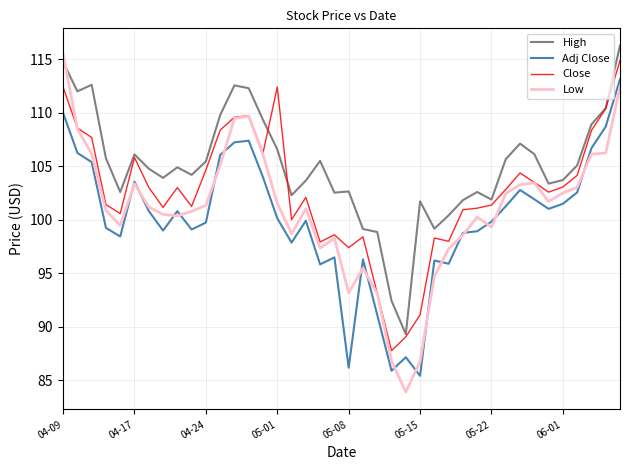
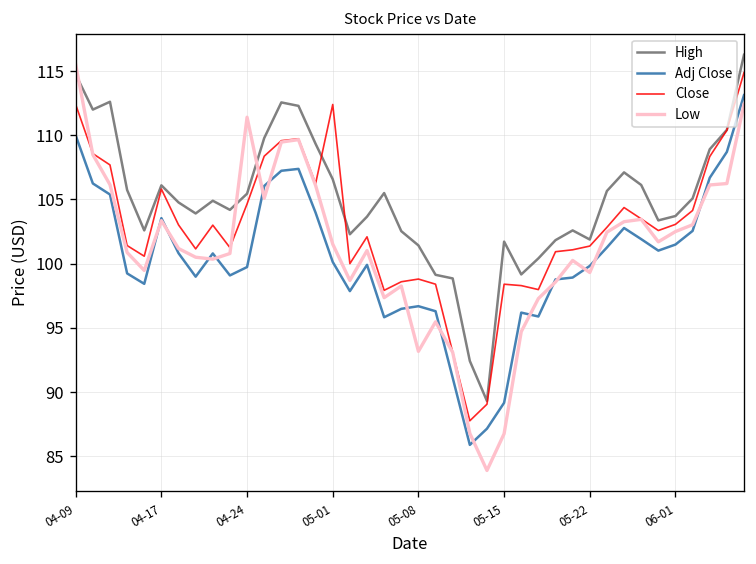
  {
    "High": {
      "04-09": 114.7,
      "04-17": 106.1,
      "04-24": 105.4,
      "05-01": 106.6,
-     "05-08": 102.6,
+     "05-08": 101.4,
      "05-15": 101.7,
      "05-22": 101.9,
      "06-01": 103.7
    },
    "Adj Close": {
      "04-09": 110.0,
      "04-24": 99.7,
      "05-01": 100.1,
-     "05-08": 86.2,
-     "05-15": 85.4,
+     "05-08": 96.7,
+     "05-15": 89.2,
      "05-22": 99.8,
      "06-01": 101.5
    },
    "Close": {
      "04-09": 112.4,
      "04-17": 105.8,
      "04-24": 104.7,
      "05-01": 112.4,
-     "05-08": 97.4,
-     "05-15": 91.1,
+     "05-08": 98.8,
+     "05-15": 98.4,
      "05-22": 101.4,
      "06-01": 103.1
    },
    "Low": {
      "04-09": 115.5,
-     "04-24": 101.3,
+     "04-24": 111.4,
      "05-01": 101.5,
      "05-08": 93.2,
      "05-15": 86.8,
      "05-22": 99.3,
      "06-01": 102.5
    }
  }
